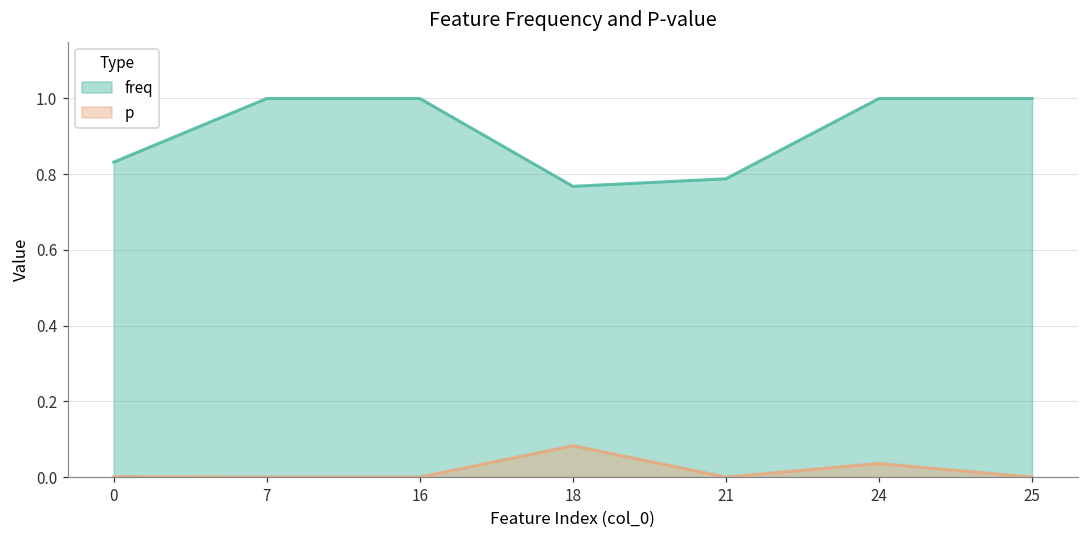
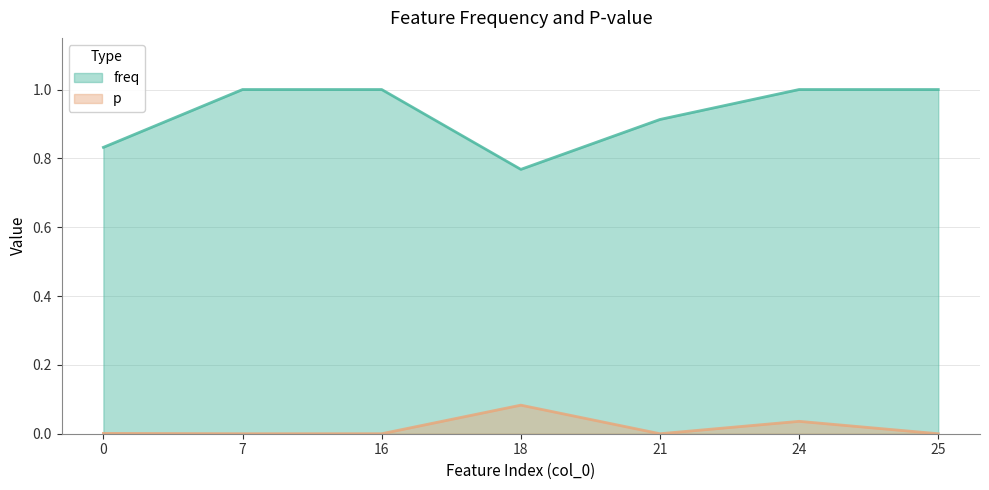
  {
    "freq": {
      "0": 0.83,
      "7": 1.00,
      "16": 1.00,
      "18": 0.77,
-     "21": 0.79,
+     "21": 0.91,
      "24": 1.00,
      "25": 1.00
    },
    "p": {
      "0": 0.00,
      "7": 0.00,
      "16": 0.00,
      "18": 0.08,
      "21": 0.00,
      "24": 0.04,
      "25": 0.00
    }
  }
